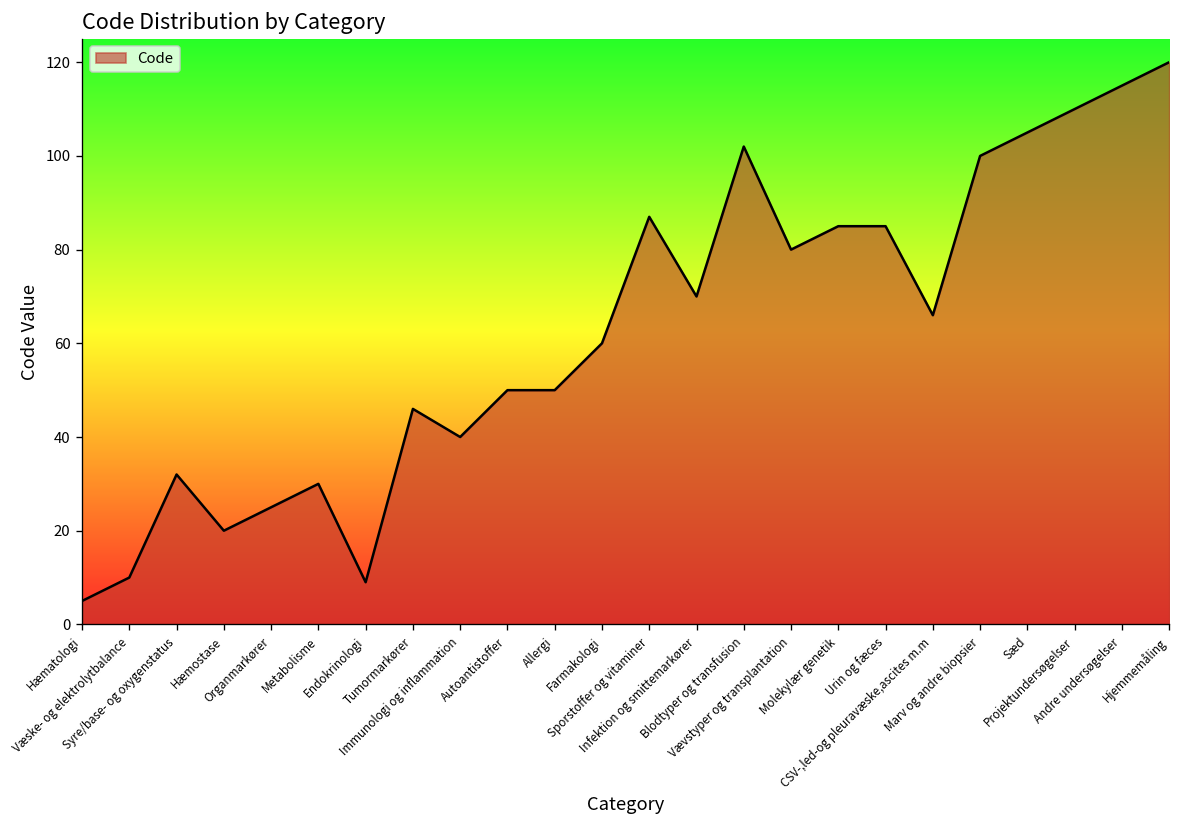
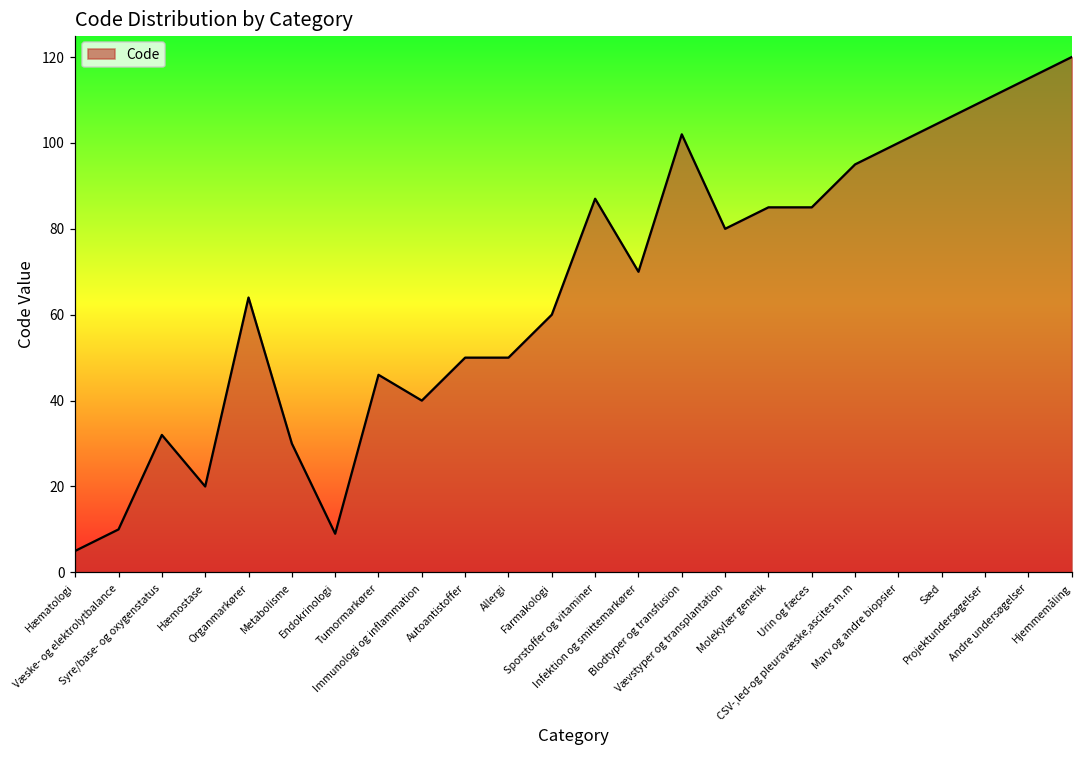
  {
    "Hæmatologi": 5,
    "Væske- og elektrolytbalance": 10,
    "Syre/base- og oxygenstatus": 32,
    "Hæmostase": 20,
-   "Organmarkører": 25,
+   "Organmarkører": 64,
    "Metabolisme": 30,
    "Endokrinologi": 9,
    "Tumormarkører": 46,
    "Immunologi og inflammation": 40,
    "Autoantistoffer": 50,
    "Allergi": 50,
    "Farmakologi": 60,
    "Sporstoffer og vitaminer": 87,
    "Infektion og smittemarkører": 70,
    "Blodtyper og transfusion": 102,
    "Vævstyper og transplantation": 80,
    "Molekylær genetik": 85,
    "Urin og fæces": 85,
-   "CSV-,led-og pleuravæske,ascites m.m": 66,
+   "CSV-,led-og pleuravæske,ascites m.m": 95,
    "Marv og andre biopsier": 100,
    "Sæd": 105,
    "Projektundersøgelser": 110,
    "Andre undersøgelser": 115,
    "Hjemmemåling": 120
  }
